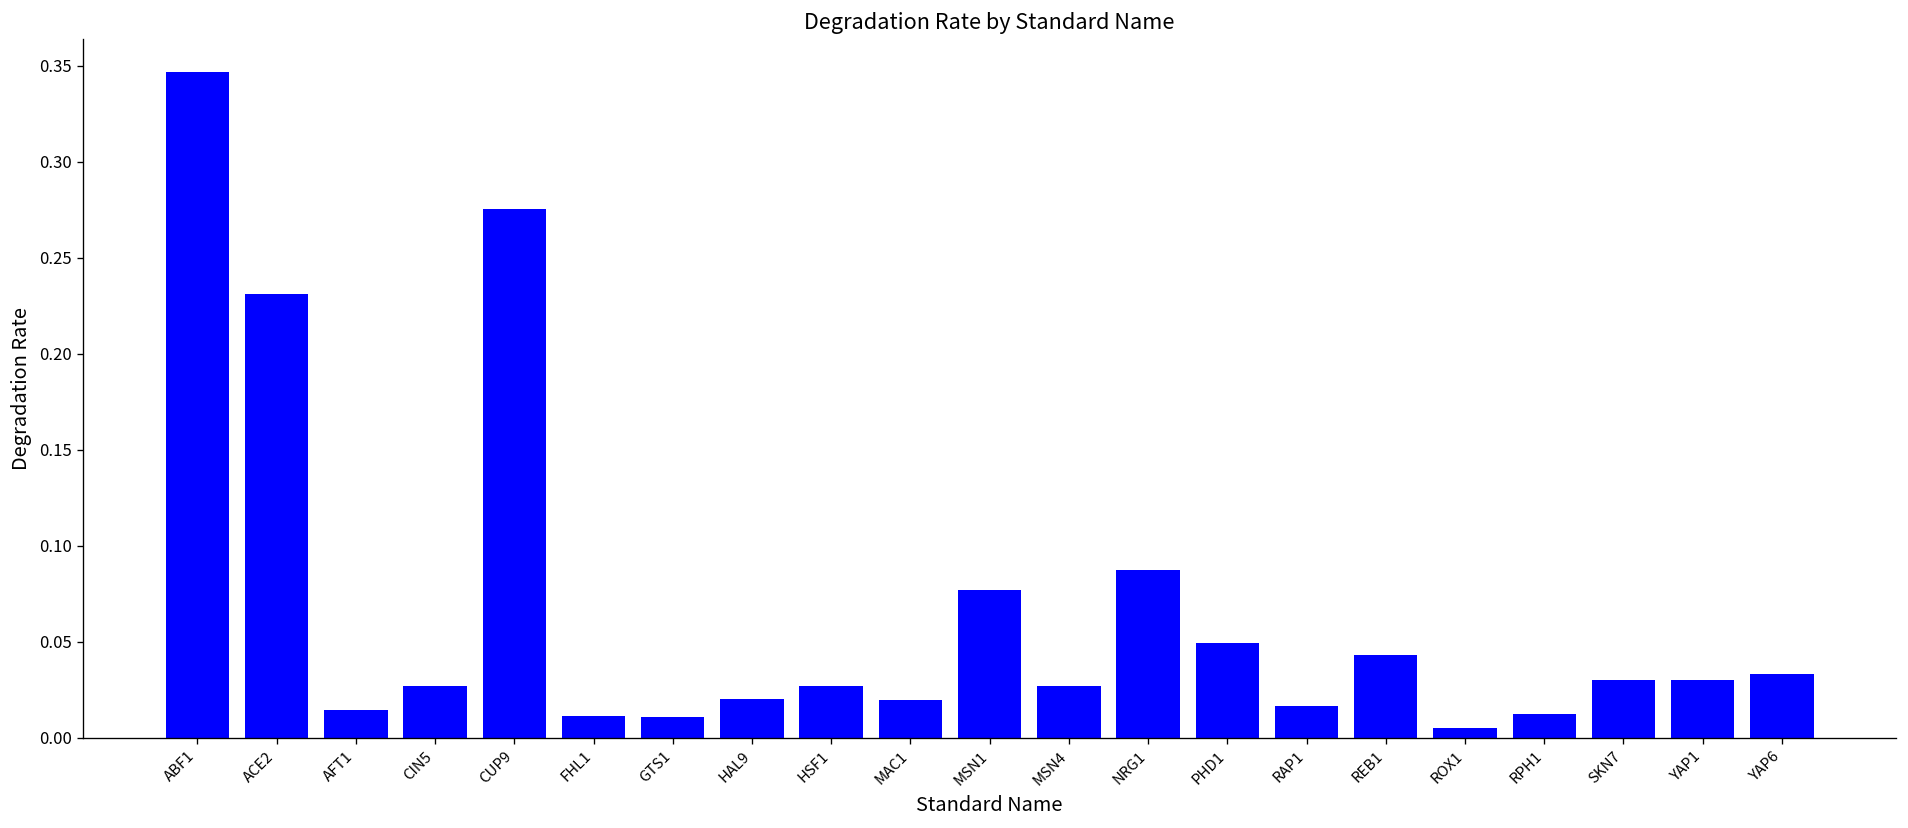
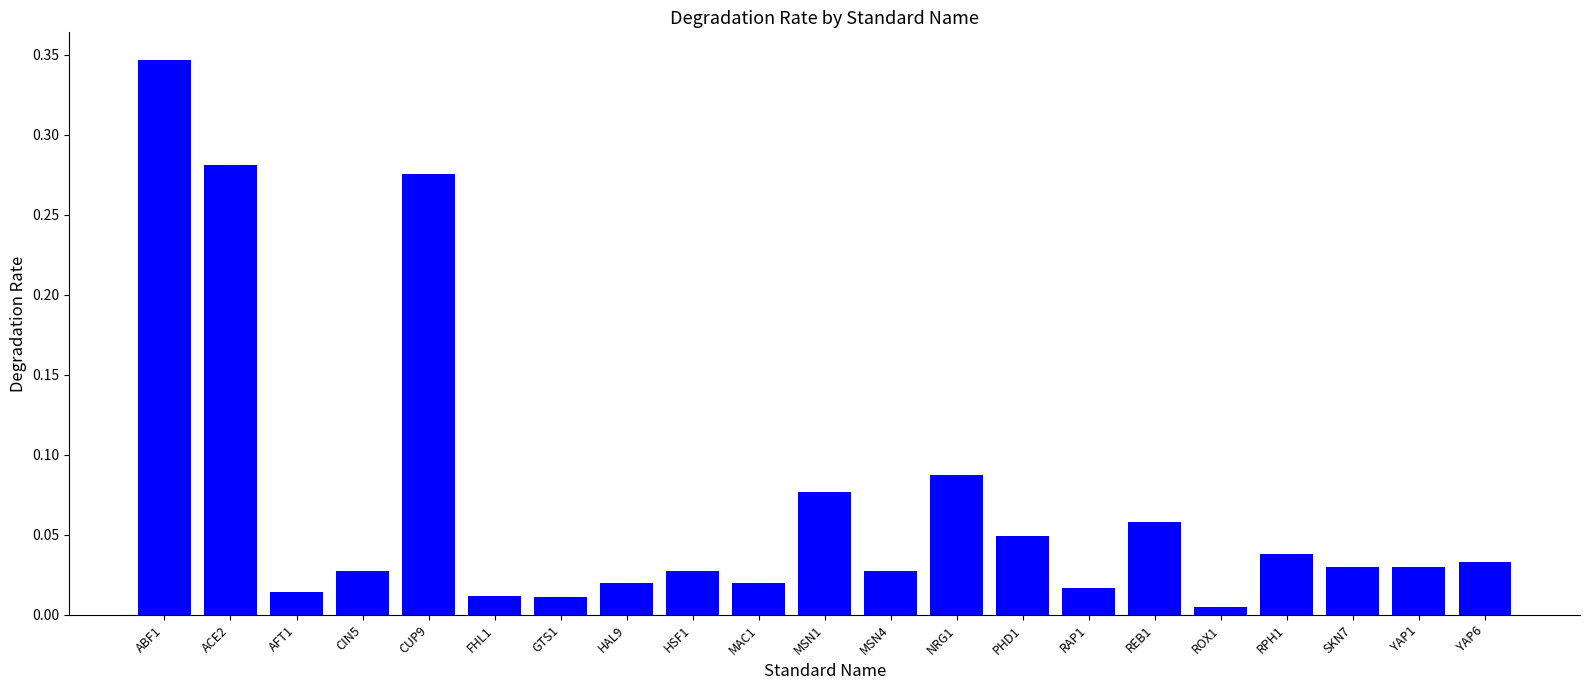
  {
    "ABF1": 0.347,
-   "ACE2": 0.231,
+   "ACE2": 0.281,
    "AFT1": 0.014,
    "CIN5": 0.027,
    "CUP9": 0.275,
    "FHL1": 0.012,
    "GTS1": 0.011,
    "HAL9": 0.020,
    "HSF1": 0.027,
    "MAC1": 0.020,
    "MSN1": 0.077,
    "MSN4": 0.027,
    "NRG1": 0.087,
    "PHD1": 0.050,
    "RAP1": 0.017,
-   "REB1": 0.043,
+   "REB1": 0.058,
    "ROX1": 0.005,
-   "RPH1": 0.013,
+   "RPH1": 0.038,
    "SKN7": 0.030,
    "YAP1": 0.030,
    "YAP6": 0.033
  }
